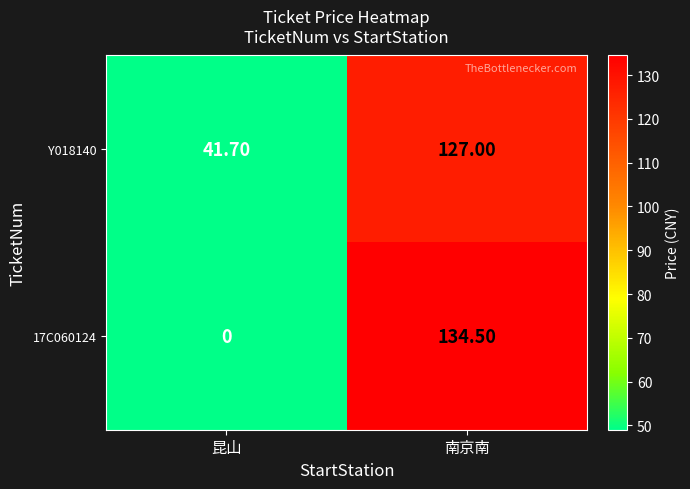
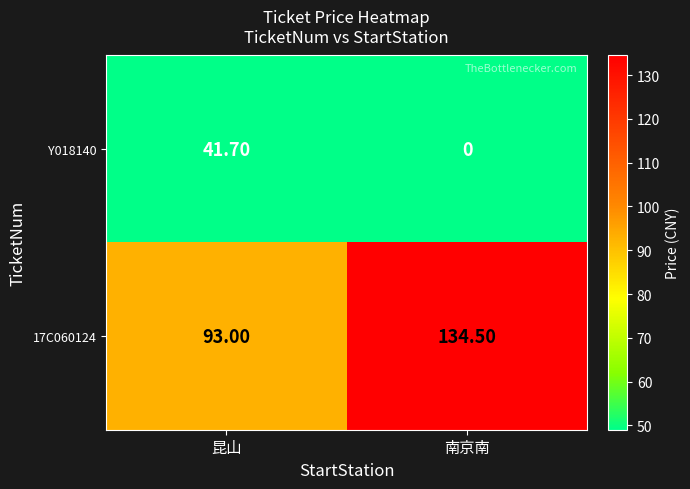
  {
    "Y018140": {
      "昆山": 41.70,
-     "南京南": 127.00
+     "南京南": 0
    },
    "17C060124": {
-     "昆山": 0,
+     "昆山": 93.00,
      "南京南": 134.50
    }
  }
